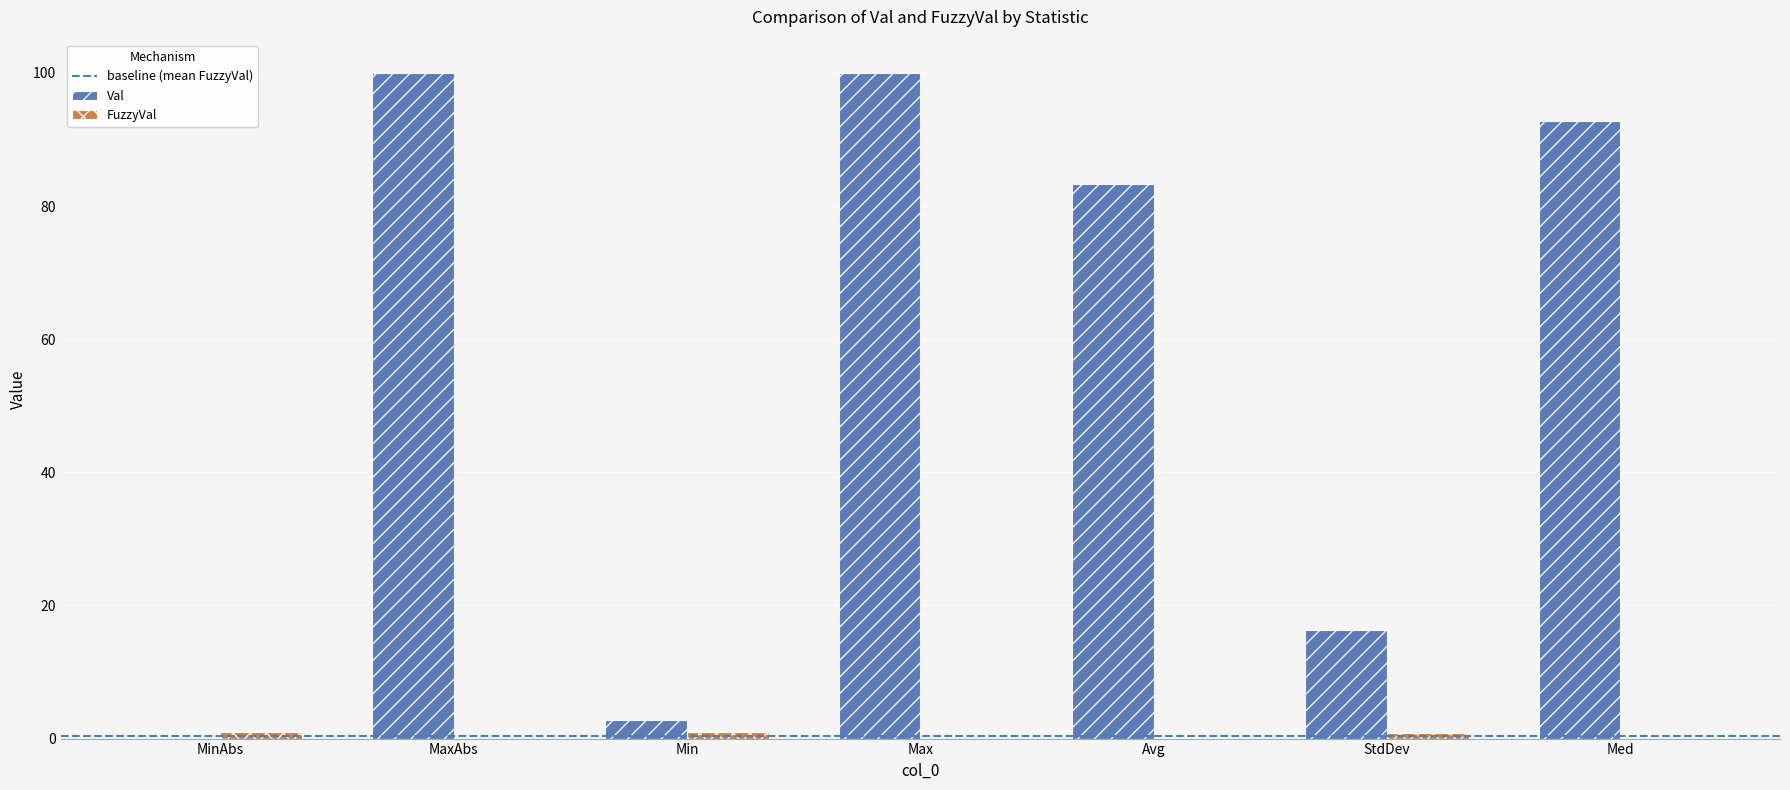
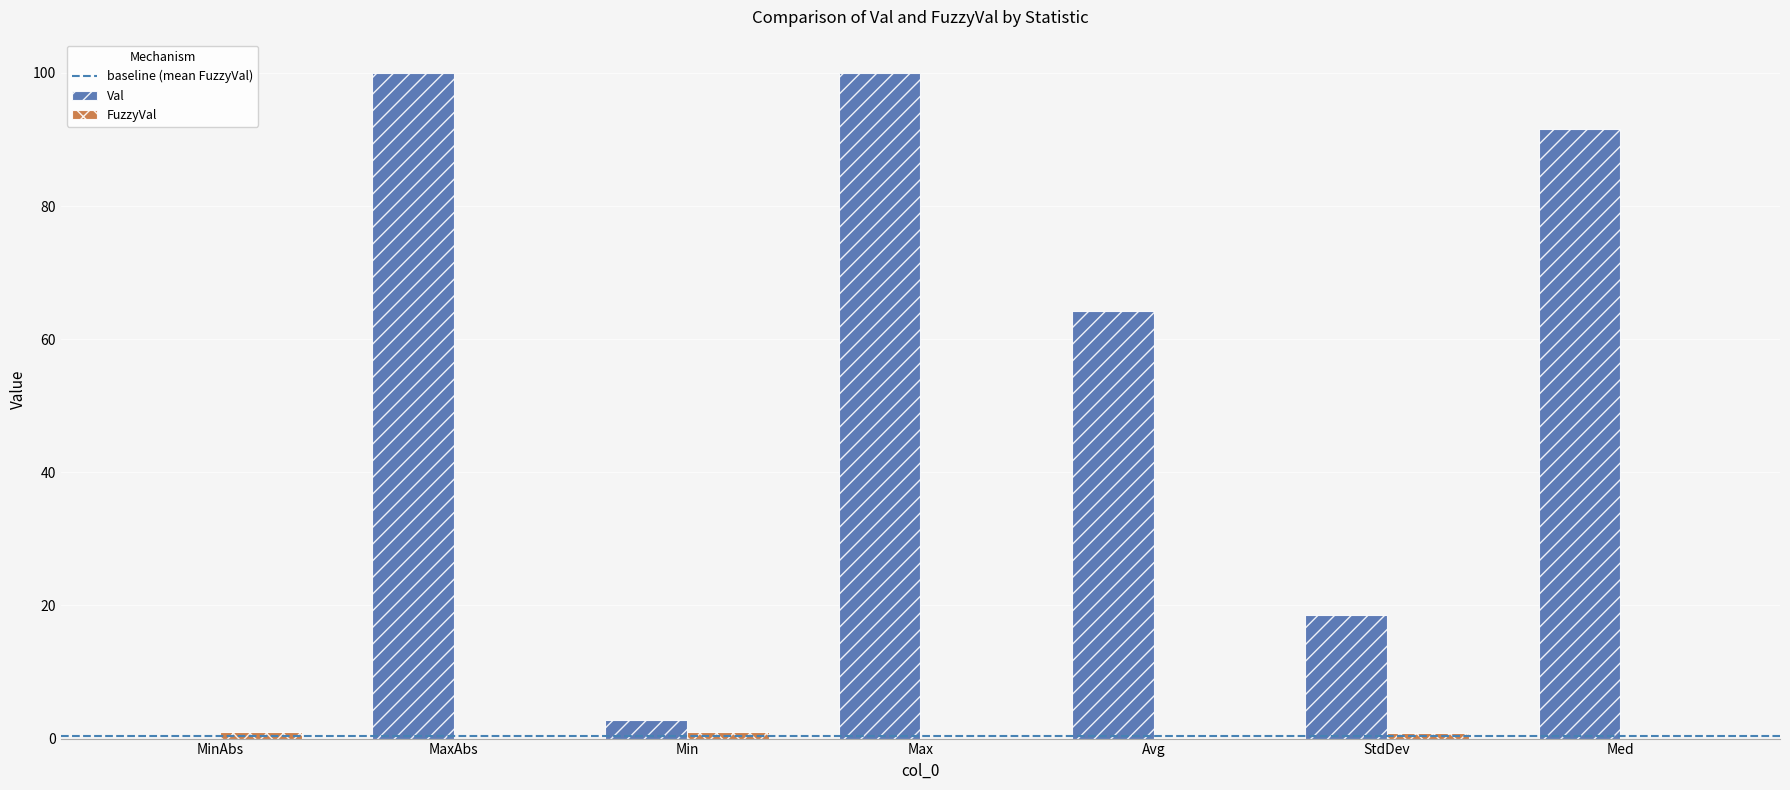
  {
    "Val": {
      "MinAbs": 0,
      "MaxAbs": 100,
      "Min": 3,
      "Max": 100,
-     "Avg": 83,
-     "StdDev": 16,
-     "Med": 93
+     "Avg": 64,
+     "StdDev": 18,
+     "Med": 92
    },
    "FuzzyVal": {
      "MinAbs": 1,
      "MaxAbs": 0,
      "Min": 1,
      "StdDev": 1
    }
  }
